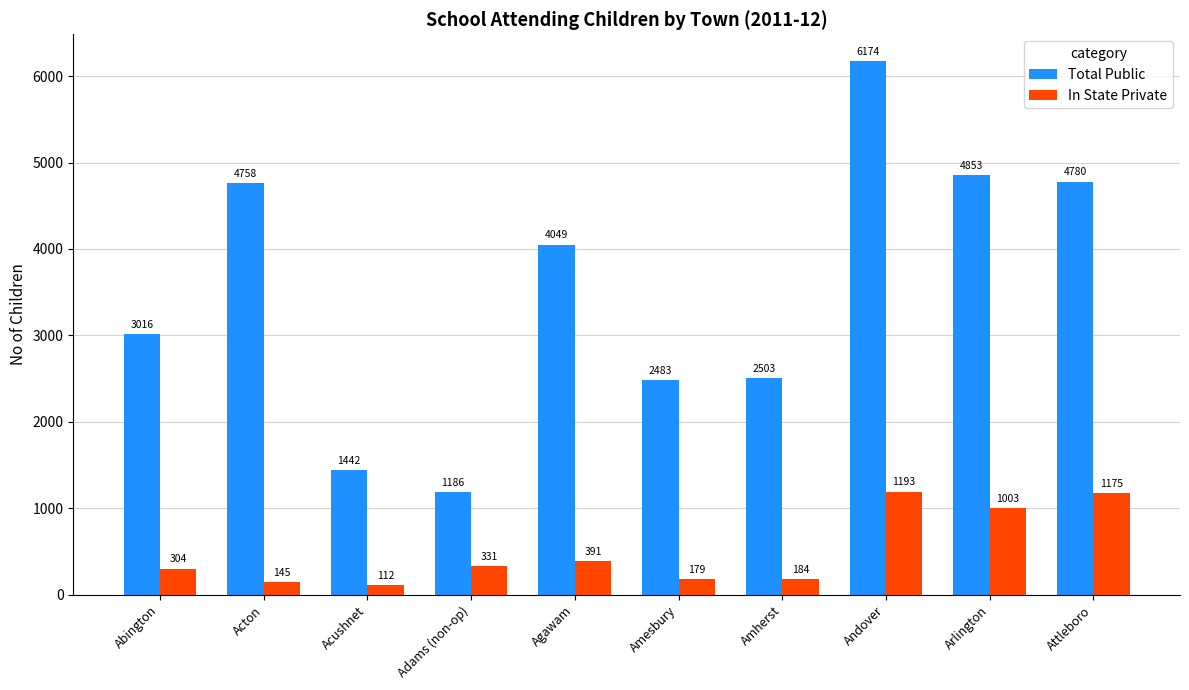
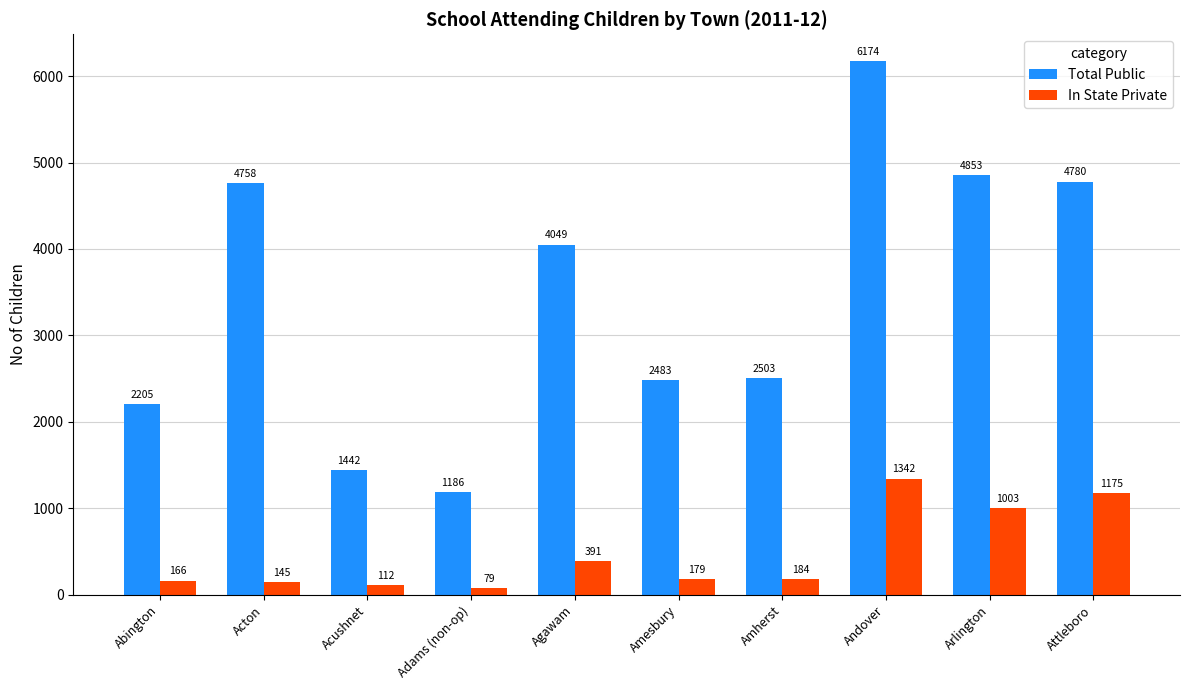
  {
    "Total Public": {
-     "Abington": 3016,
+     "Abington": 2205,
      "Acton": 4758,
      "Acushnet": 1442,
      "Adams (non-op)": 1186,
      "Agawam": 4049,
      "Amesbury": 2483,
      "Amherst": 2503,
      "Andover": 6174,
      "Arlington": 4853,
      "Attleboro": 4780
    },
    "In State Private": {
-     "Abington": 304,
+     "Abington": 166,
      "Acton": 145,
      "Acushnet": 112,
-     "Adams (non-op)": 331,
+     "Adams (non-op)": 79,
      "Agawam": 391,
      "Amesbury": 179,
      "Amherst": 184,
-     "Andover": 1193,
+     "Andover": 1342,
      "Arlington": 1003,
      "Attleboro": 1175
    }
  }
